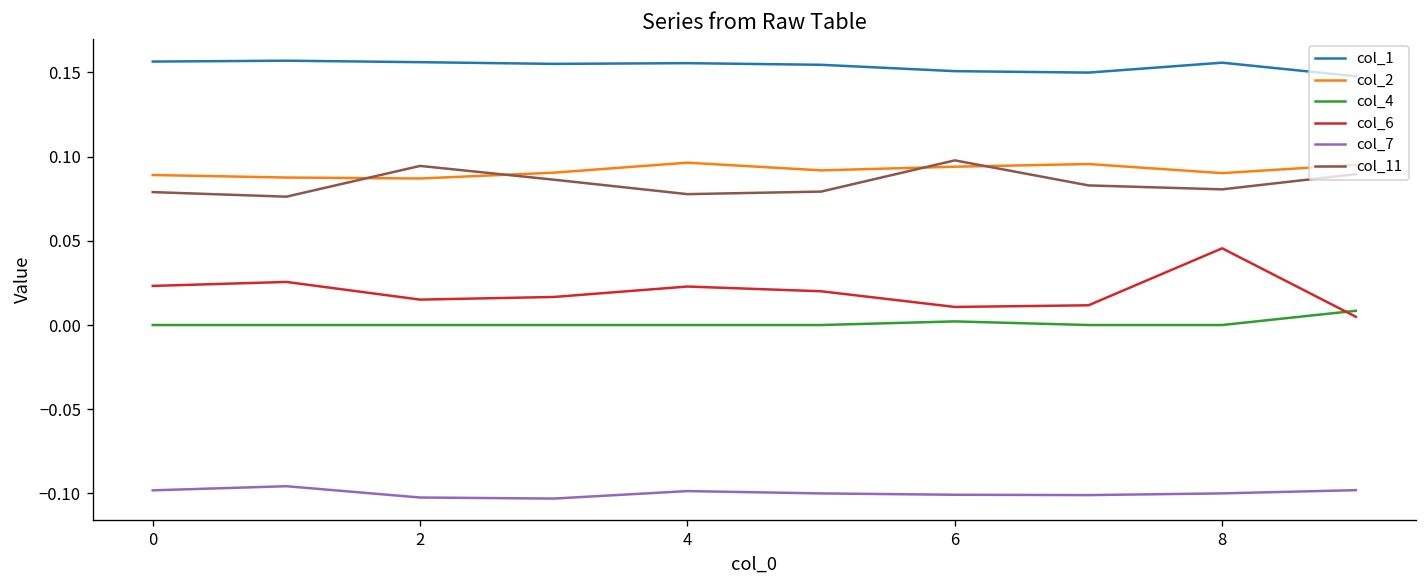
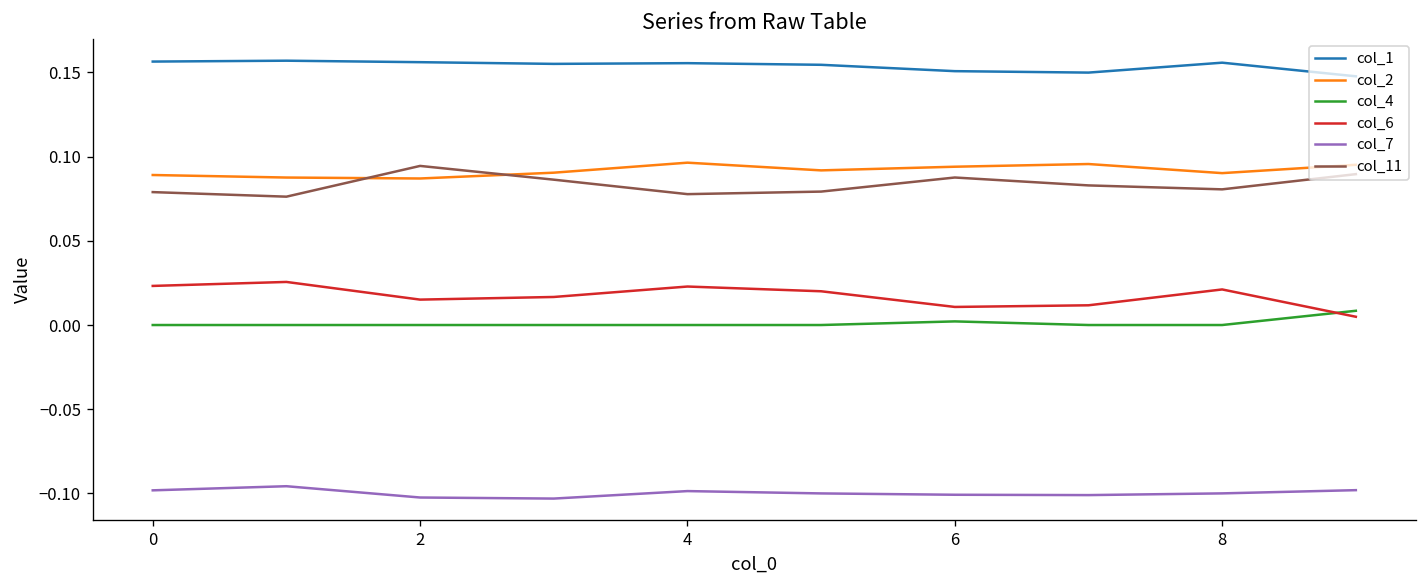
  {
    "col_1": {
      "0": 0.156,
      "2": 0.156,
      "4": 0.155,
      "6": 0.151,
      "8": 0.156
    },
    "col_2": {
      "0": 0.089,
      "2": 0.087,
      "4": 0.096,
      "6": 0.094,
      "8": 0.090
    },
    "col_4": {
      "0": 0.000,
      "2": 0.000,
      "4": 0.000,
      "6": 0.002,
      "8": 0.000
    },
    "col_6": {
      "0": 0.023,
      "2": 0.015,
      "4": 0.023,
      "6": 0.011,
-     "8": 0.046
+     "8": 0.021
    },
    "col_7": {
      "0": -0.098,
      "2": -0.102,
      "4": -0.099,
      "6": -0.101,
      "8": -0.100
    },
    "col_11": {
      "0": 0.079,
      "2": 0.094,
      "4": 0.078,
-     "6": 0.098,
+     "6": 0.088,
      "8": 0.081
    }
  }
